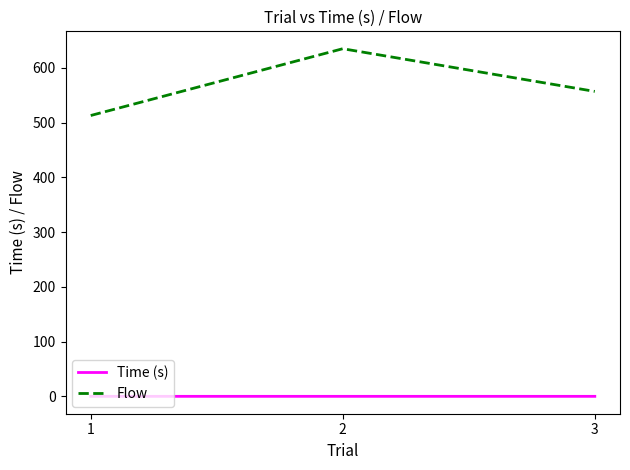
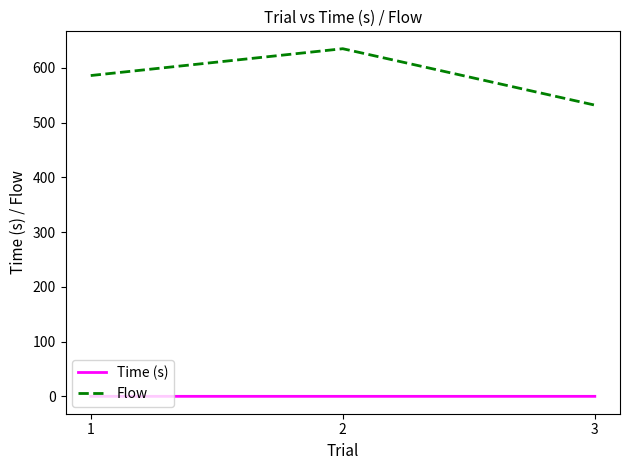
  {
    "Time (s)": {
      "2": 0,
      "3": 0
    },
    "Flow": {
-     "1": 510,
+     "1": 590,
      "2": 640,
-     "3": 560
+     "3": 530
    }
  }
